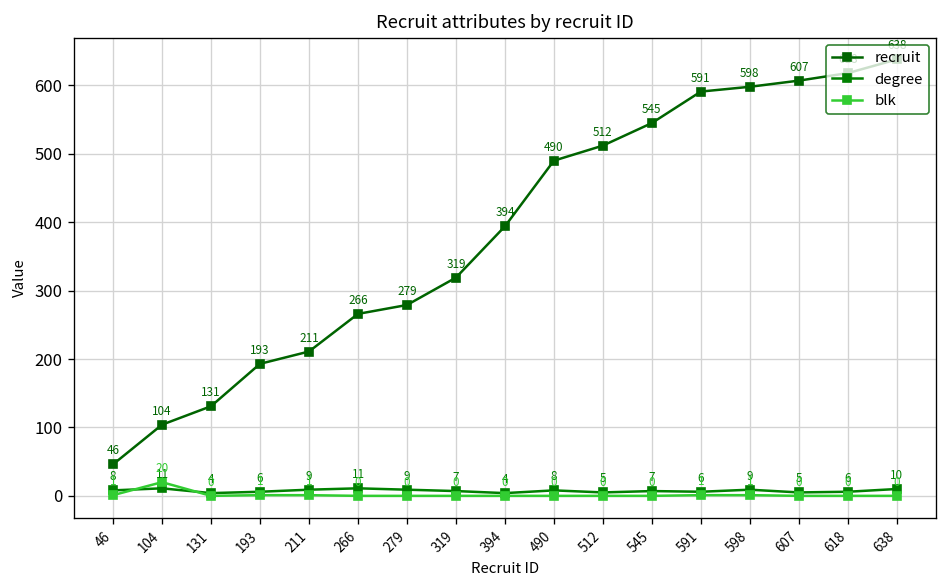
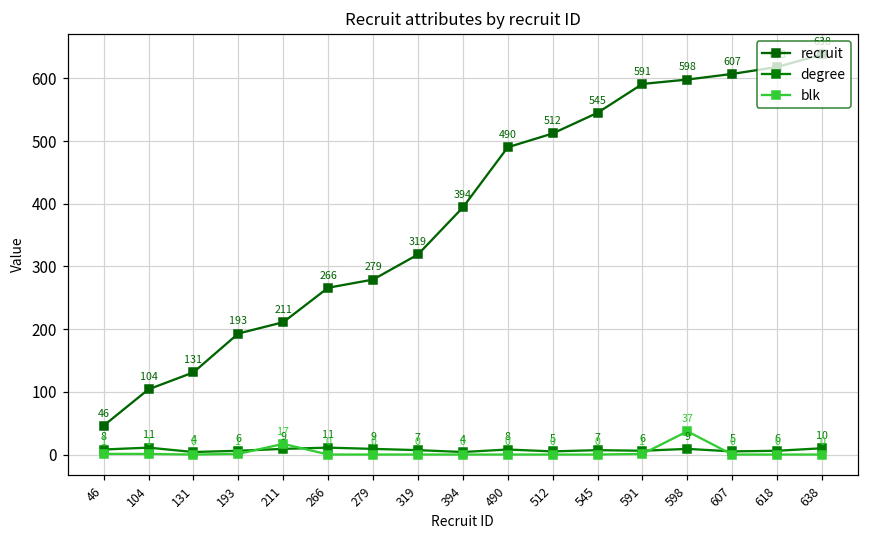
  {
    "blk": {
-     "104": 20,
-     "211": 1,
-     "598": 1
+     "104": 1,
+     "211": 17,
+     "598": 37
    }
  }
